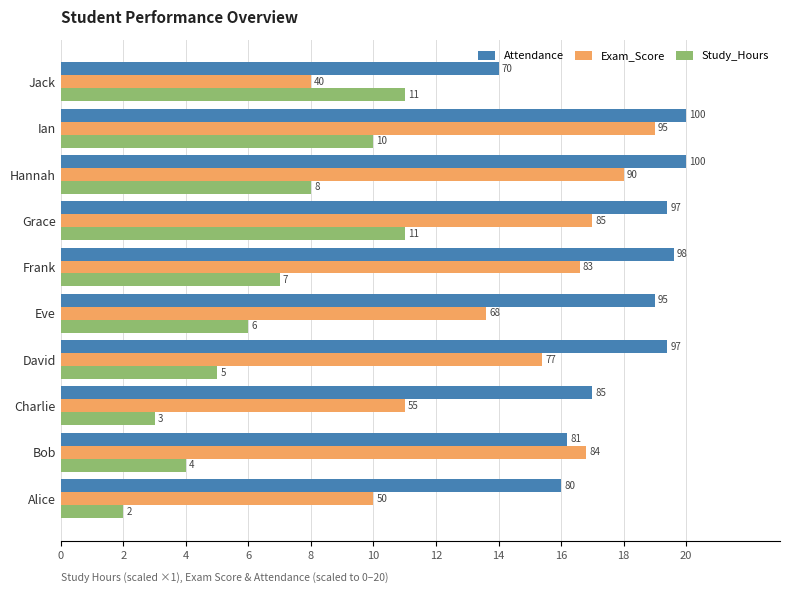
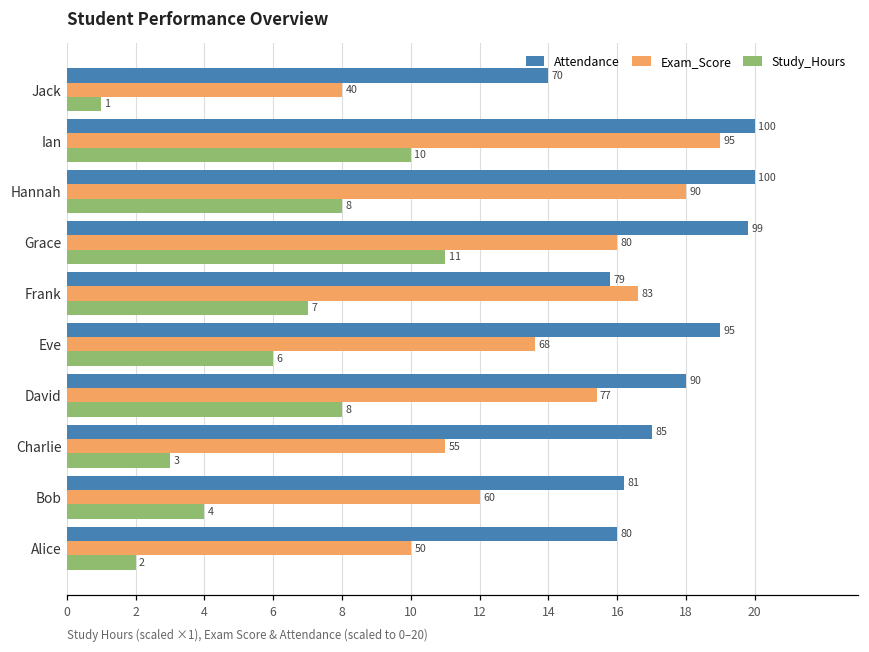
  {
    "Attendance": {
-     "Grace": 97,
-     "Frank": 98,
-     "David": 97
+     "Grace": 99,
+     "Frank": 79,
+     "David": 90
    },
    "Exam_Score": {
-     "Grace": 85,
-     "Bob": 84
+     "Grace": 80,
+     "Bob": 60
    },
    "Study_Hours": {
-     "Jack": 11,
+     "Jack": 1,
      "Ian": 10,
      "Hannah": 8,
      "Grace": 11,
      "Frank": 7,
      "Eve": 6,
-     "David": 5,
+     "David": 8,
      "Charlie": 3,
      "Bob": 4,
      "Alice": 2
    }
  }
